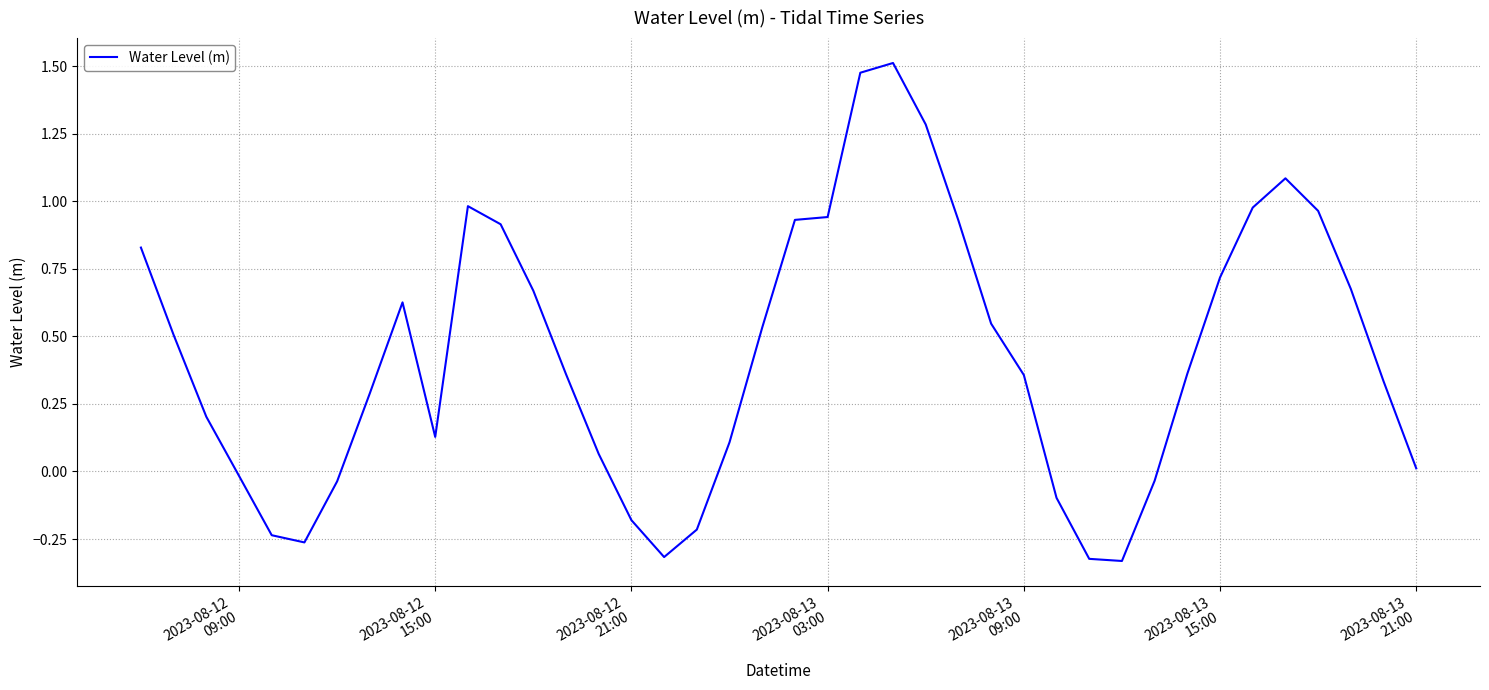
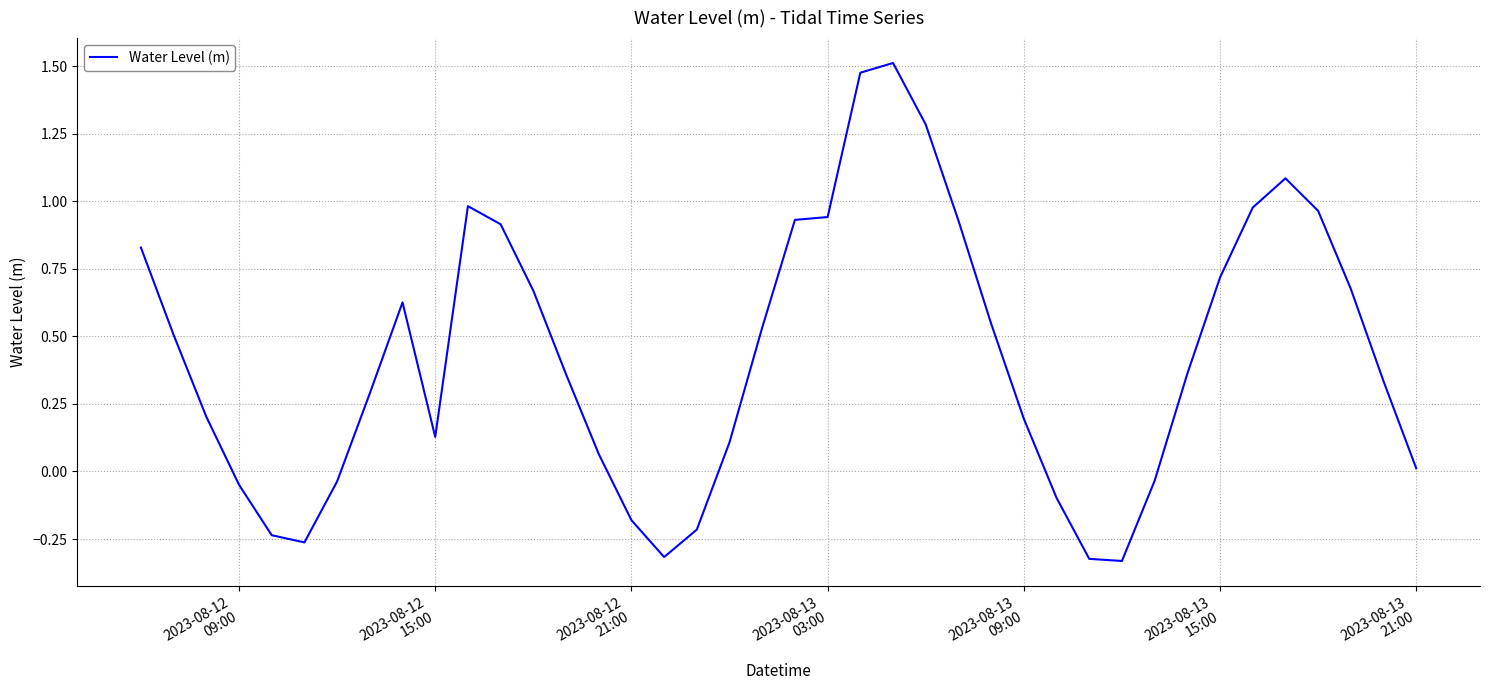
  {
-   "2023-08-12 09:00": -0.02,
+   "2023-08-12 09:00": -0.05,
    "2023-08-12 15:00": 0.13,
    "2023-08-12 21:00": -0.18,
    "2023-08-13 03:00": 0.94,
-   "2023-08-13 09:00": 0.36,
+   "2023-08-13 09:00": 0.20,
    "2023-08-13 15:00": 0.72,
    "2023-08-13 21:00": 0.01
  }
